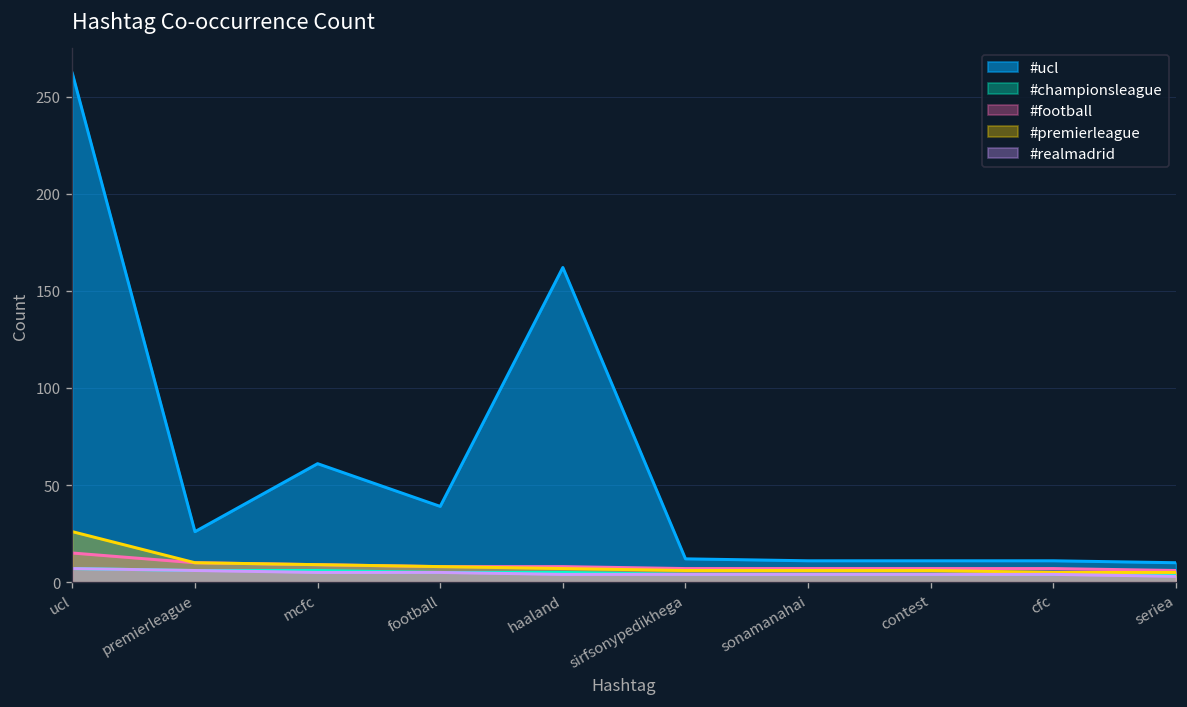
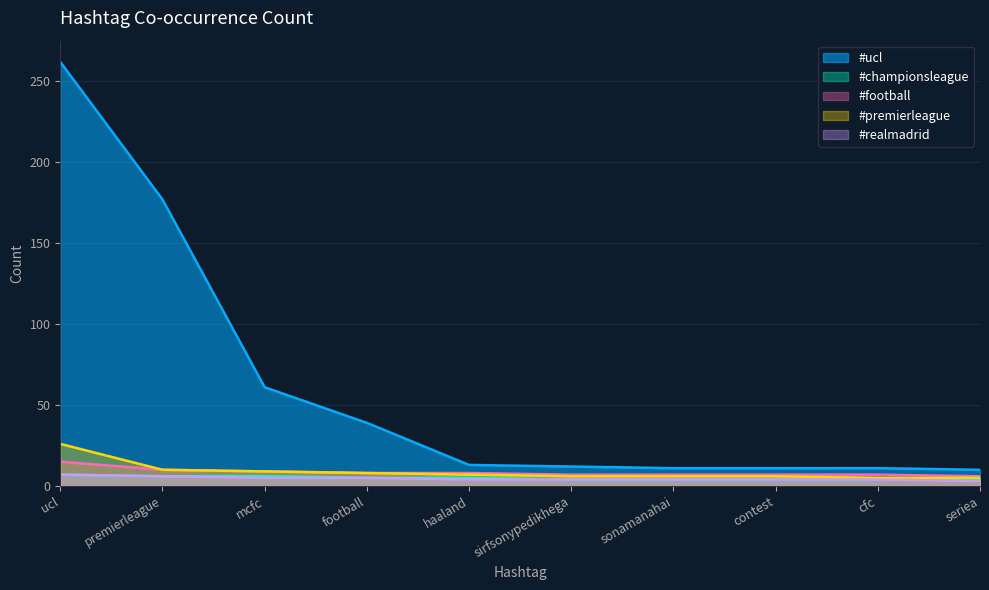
  {
    "#ucl": {
      "ucl": 262,
-     "premierleague": 26,
+     "premierleague": 177,
      "mcfc": 61,
      "football": 39,
-     "haaland": 162,
+     "haaland": 13,
      "sirfsonypedikhega": 12,
      "sonamanahai": 11,
      "contest": 11,
      "cfc": 11,
      "seriea": 10
    },
    "#premierleague": {
      "ucl": 26
    }
  }
